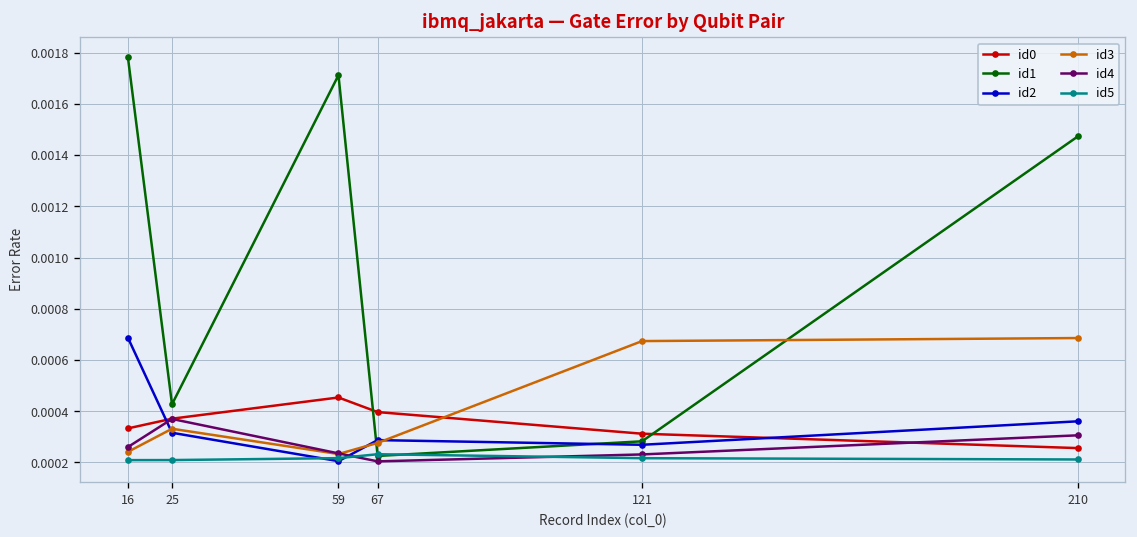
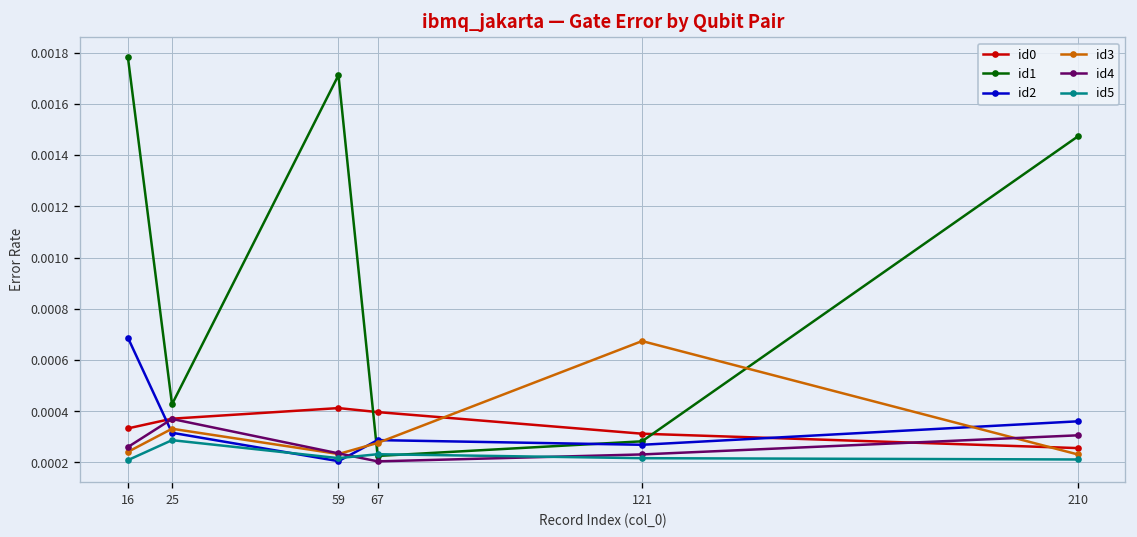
  {
    "id0": {
      "16": 0.00033,
-     "59": 0.00045,
+     "59": 0.00041,
      "67": 0.00040,
      "121": 0.00031,
      "210": 0.00026
    },
    "id1": {
      "16": 0.00178,
      "25": 0.00043,
      "59": 0.00171,
      "121": 0.00028,
      "210": 0.00147
    },
    "id2": {
      "16": 0.00069,
      "25": 0.00032,
      "121": 0.00027,
      "210": 0.00036
    },
    "id3": {
      "16": 0.00024,
      "25": 0.00033,
      "121": 0.00067,
-     "210": 0.00069
+     "210": 0.00023
    },
    "id4": {
      "16": 0.00026,
      "67": 0.00020,
      "121": 0.00023,
      "210": 0.00031
    },
    "id5": {
      "16": 0.00021,
-     "25": 0.00021,
+     "25": 0.00029,
      "121": 0.00022,
      "210": 0.00021
    }
  }
